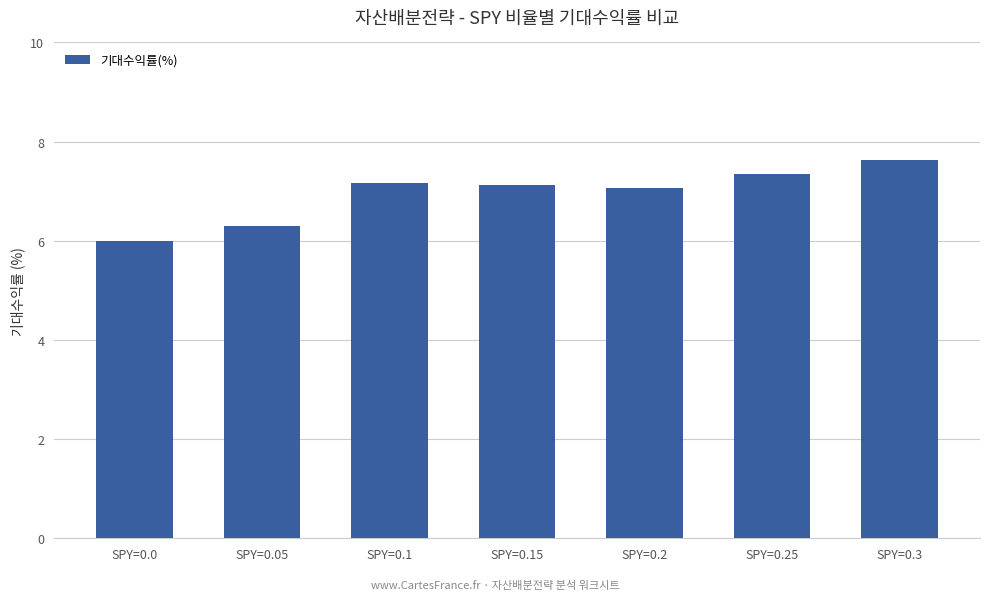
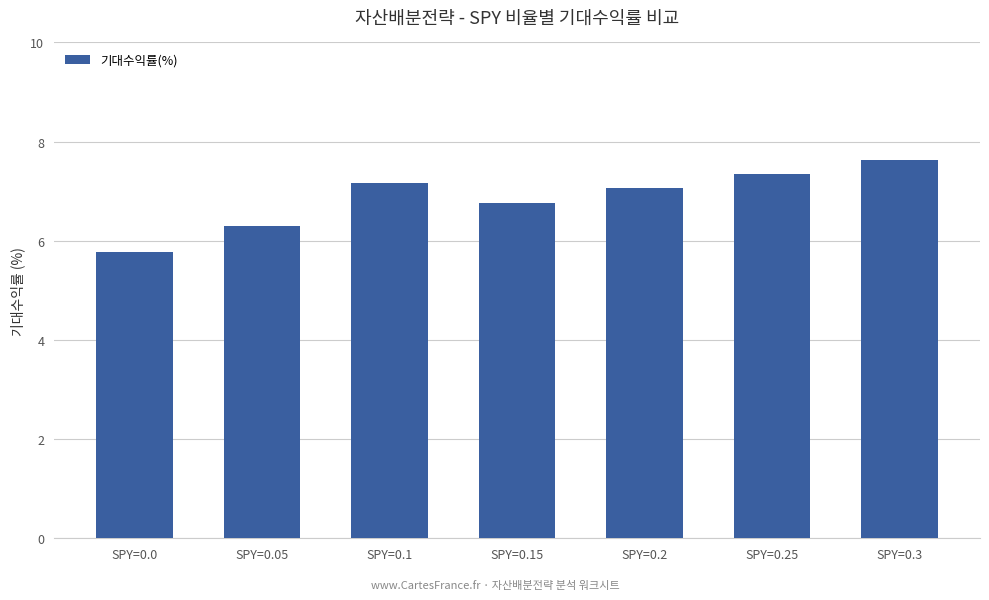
  {
-   "SPY=0.0": 6.0,
+   "SPY=0.0": 5.8,
    "SPY=0.05": 6.3,
    "SPY=0.1": 7.2,
-   "SPY=0.15": 7.1,
+   "SPY=0.15": 6.8,
    "SPY=0.2": 7.1,
    "SPY=0.25": 7.4,
    "SPY=0.3": 7.6
  }
